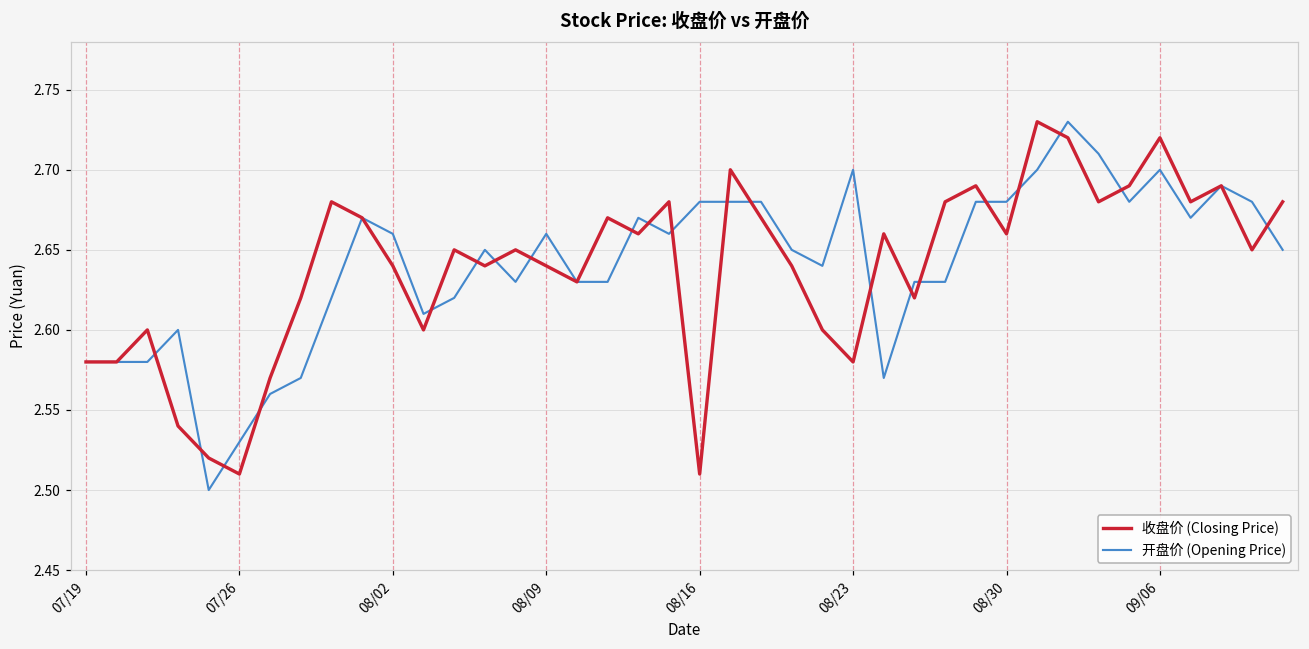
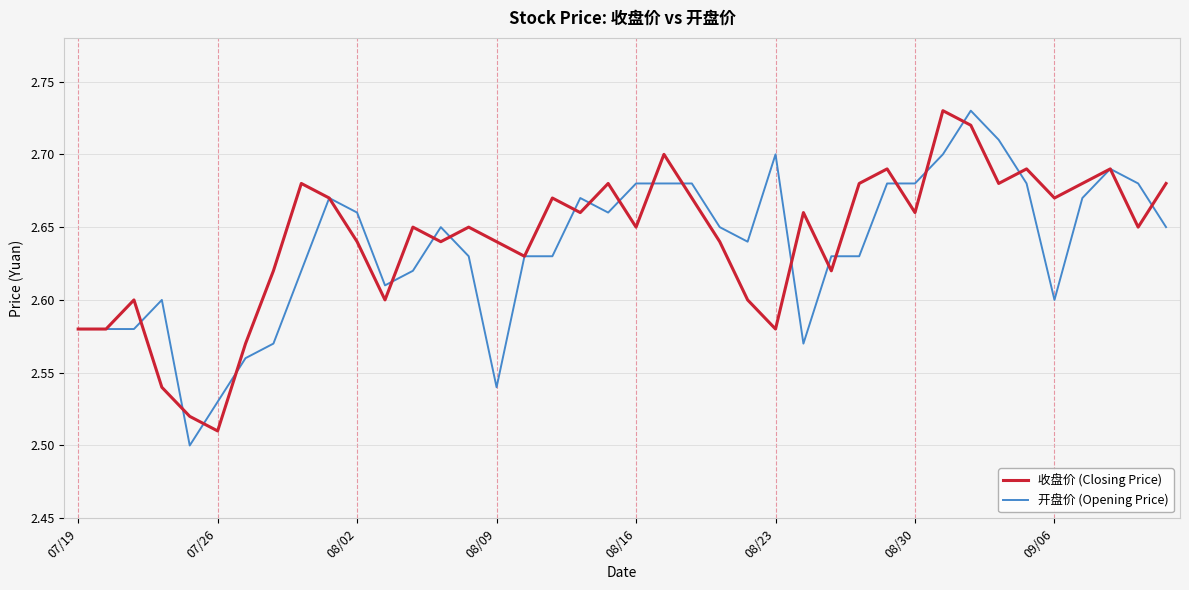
  {
    "收盘价 (Closing Price)": {
      "07/26": 2.51,
      "08/02": 2.64,
      "08/09": 2.64,
-     "08/16": 2.51,
+     "08/16": 2.65,
      "08/23": 2.58,
      "08/30": 2.66,
-     "09/06": 2.72
+     "09/06": 2.67
    },
    "开盘价 (Opening Price)": {
      "07/26": 2.53,
      "08/02": 2.66,
-     "08/09": 2.66,
+     "08/09": 2.54,
      "08/16": 2.68,
      "08/23": 2.70,
      "08/30": 2.68,
-     "09/06": 2.7
+     "09/06": 2.6
    }
  }
